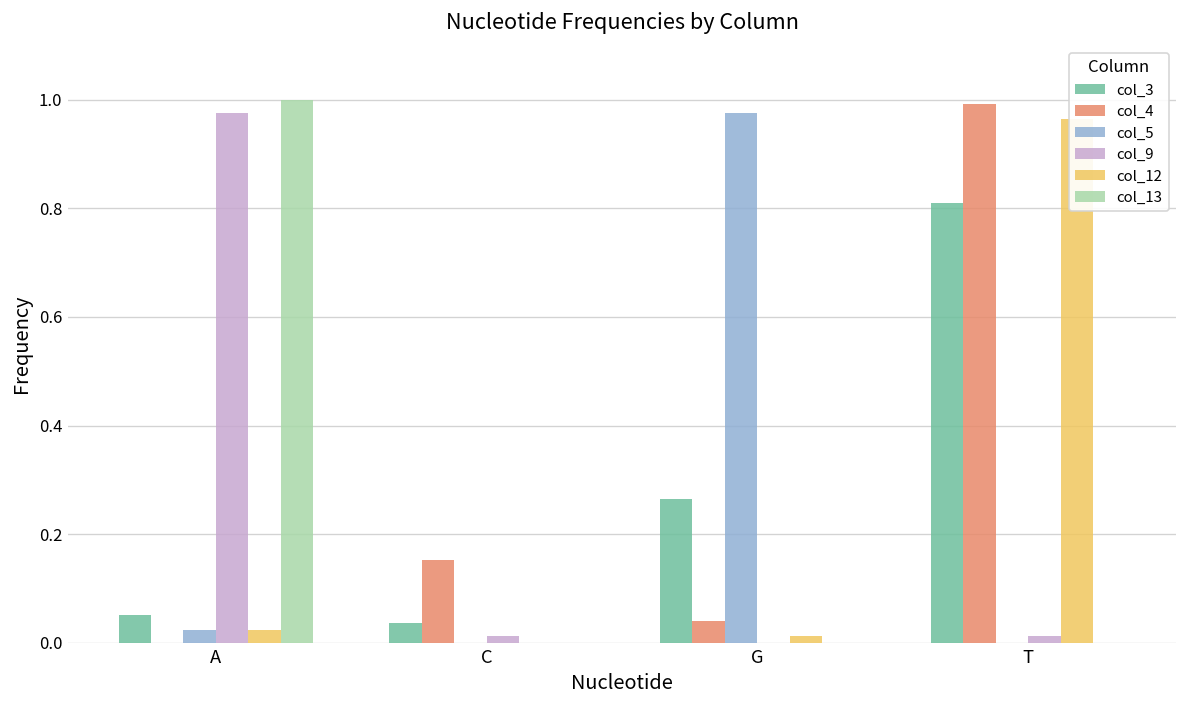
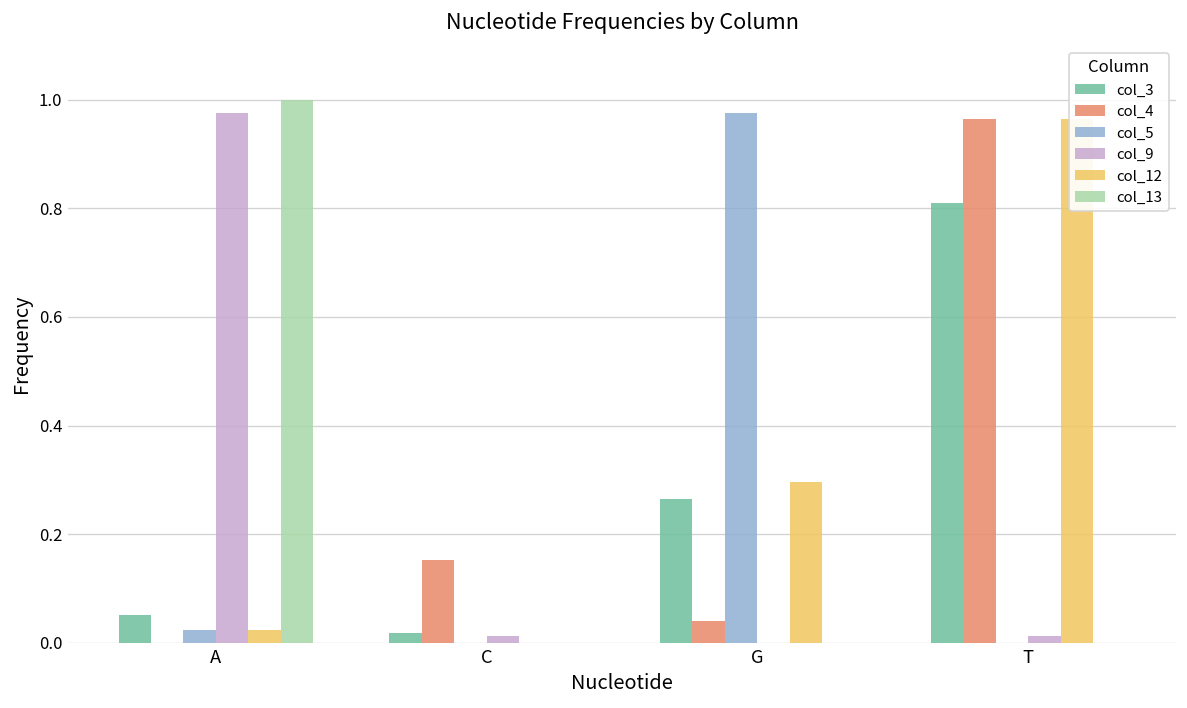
  {
    "col_3": {
      "A": 0.05,
-     "C": 0.04,
+     "C": 0.02,
      "G": 0.26,
      "T": 0.81
    },
    "col_4": {
      "A": 0.00,
      "C": 0.15,
      "G": 0.04,
-     "T": 0.99
+     "T": 0.96
    },
    "col_12": {
      "A": 0.02,
      "C": 0.00,
-     "G": 0.01
+     "G": 0.30
    },
    "col_13": {
      "A": 1.00,
      "C": 0.00,
      "G": 0.00,
      "T": 0.00
    }
  }
